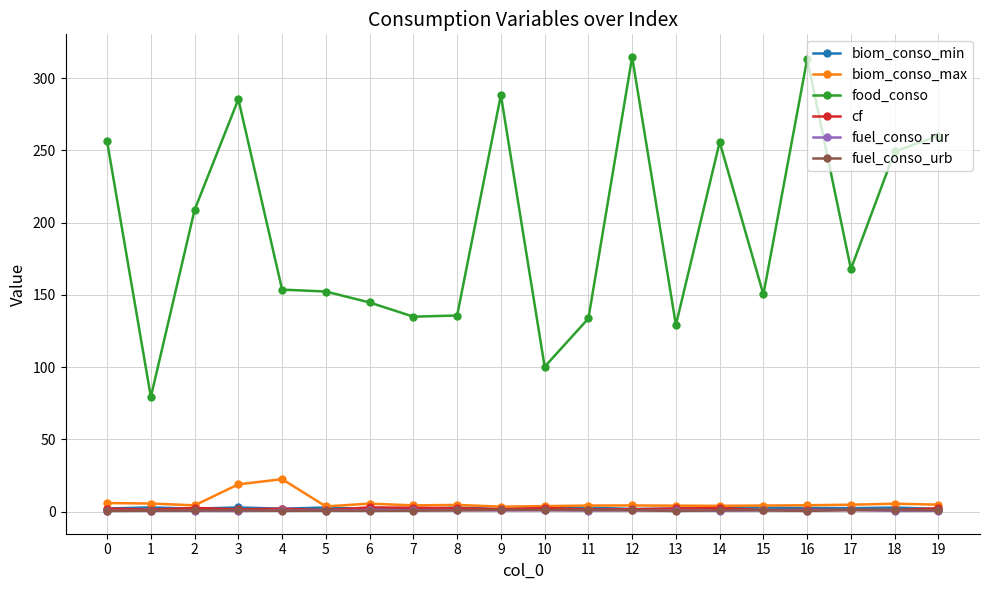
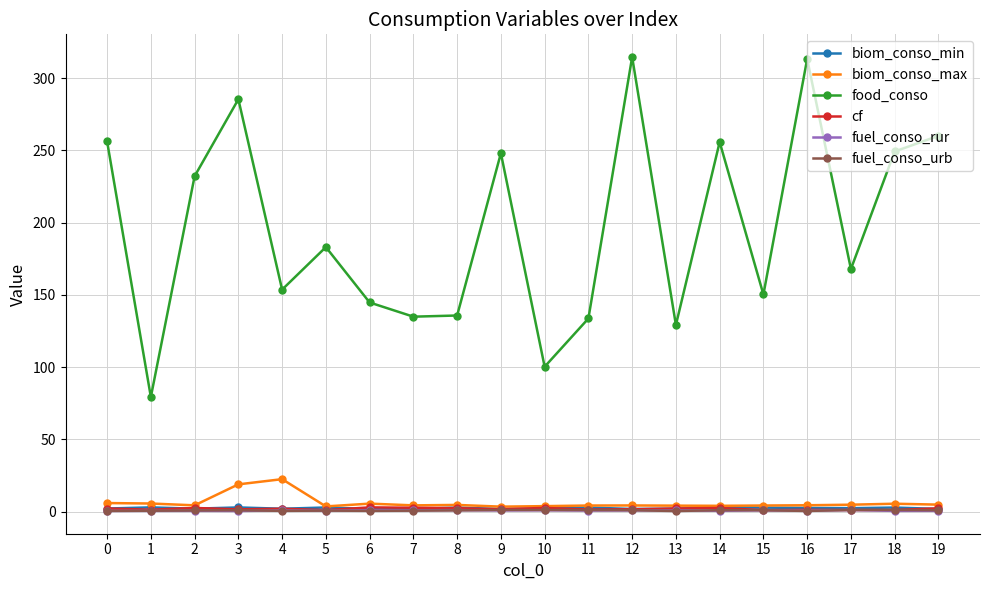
  {
    "biom_conso_max": {
      "0": 6,
      "1": 6,
      "2": 4,
      "3": 19,
      "4": 23,
      "6": 6,
      "8": 5,
      "12": 4,
      "13": 4,
      "16": 4,
      "17": 5,
      "18": 6,
      "19": 5
    },
    "food_conso": {
      "0": 256,
      "1": 79,
-     "2": 209,
+     "2": 232,
      "3": 285,
      "4": 154,
-     "5": 152,
+     "5": 183,
      "6": 145,
      "7": 135,
      "8": 136,
-     "9": 288,
+     "9": 248,
      "10": 100,
      "11": 134,
      "12": 315,
      "13": 129,
      "14": 256,
      "15": 150,
      "17": 168
    }
  }
